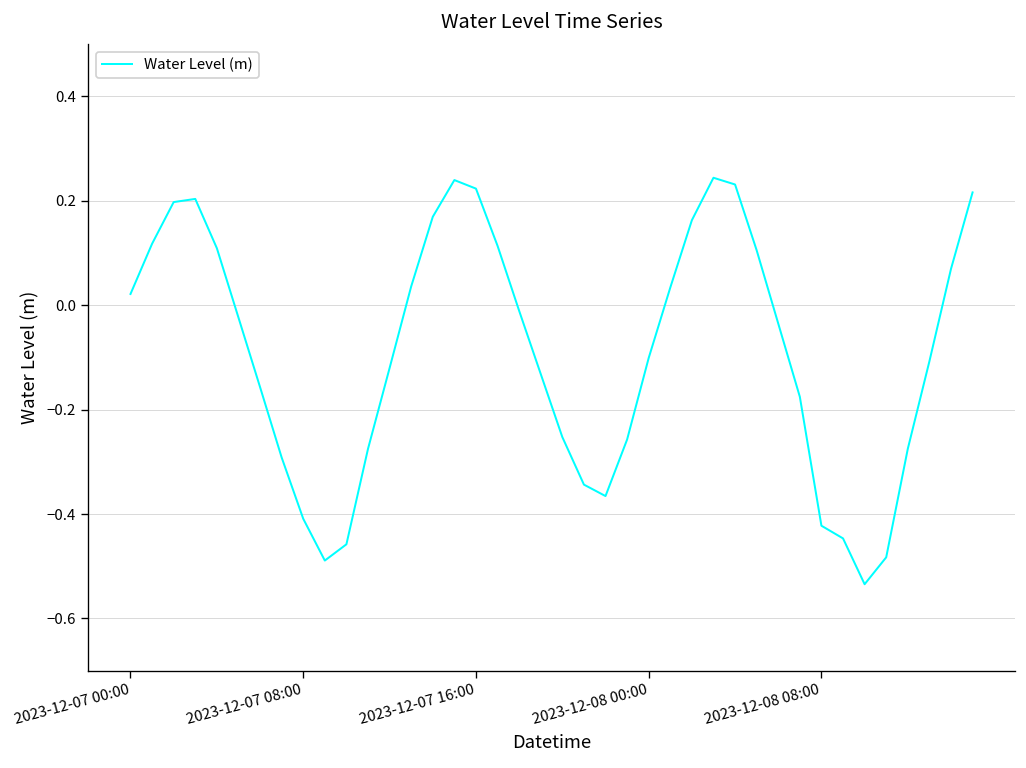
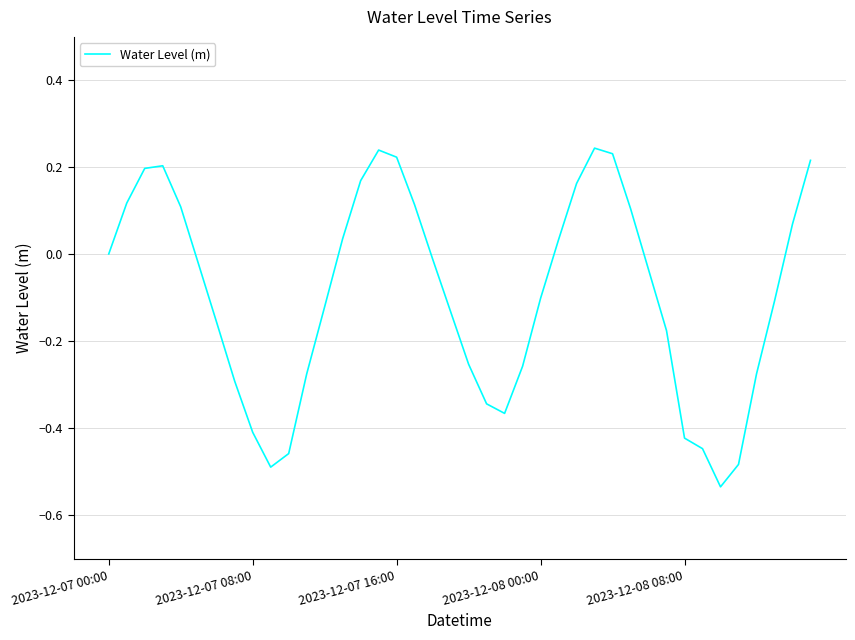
  {
-   "2023-12-07 00:00": 0.02,
+   "2023-12-07 00:00": 0.00,
    "2023-12-07 08:00": -0.41,
    "2023-12-07 16:00": 0.22,
    "2023-12-08 00:00": -0.10,
    "2023-12-08 08:00": -0.42
  }
